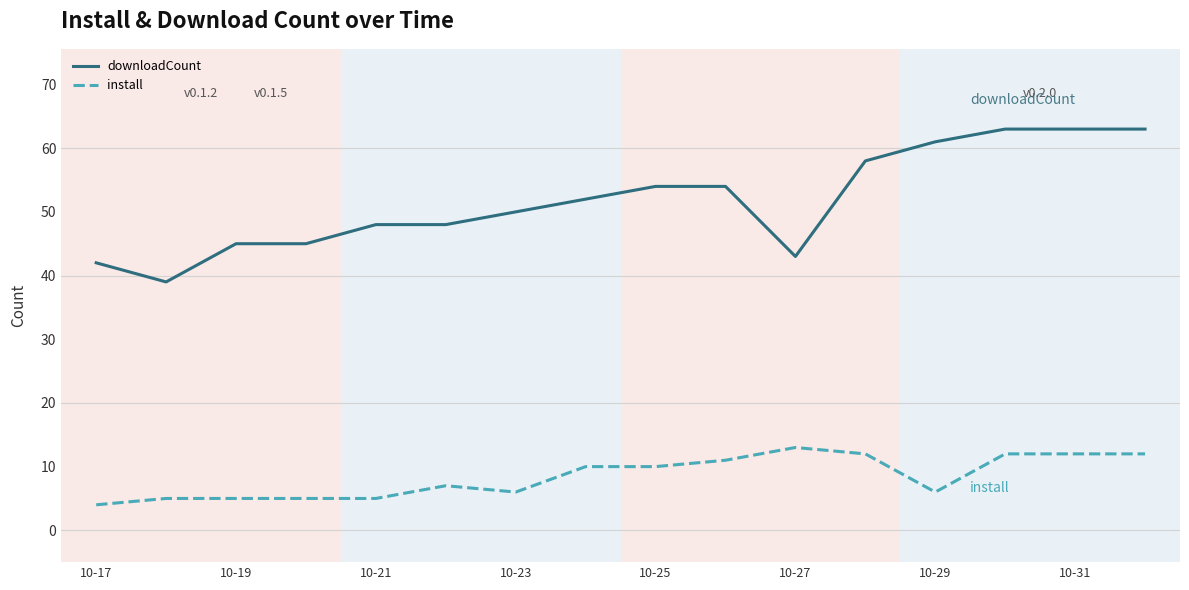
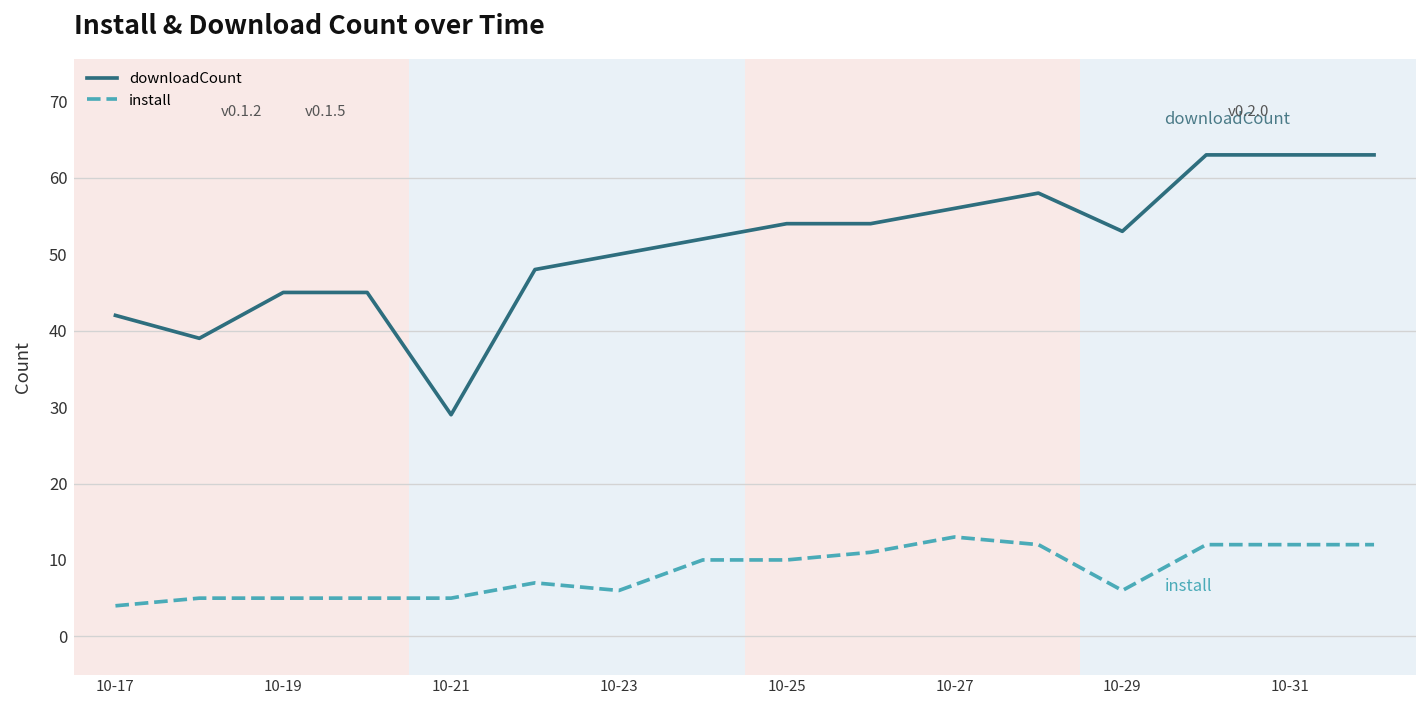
  {
    "downloadCount": {
      "10-17": 42,
      "10-19": 45,
-     "10-21": 48,
+     "10-21": 29,
      "10-23": 50,
      "10-25": 54,
-     "10-27": 43,
-     "10-29": 61,
+     "10-27": 56,
+     "10-29": 53,
      "10-31": 63
    },
    "install": {
      "10-17": 4,
      "10-19": 5,
      "10-21": 5,
      "10-23": 6,
      "10-25": 10,
      "10-27": 13,
      "10-29": 6,
      "10-31": 12
    }
  }
